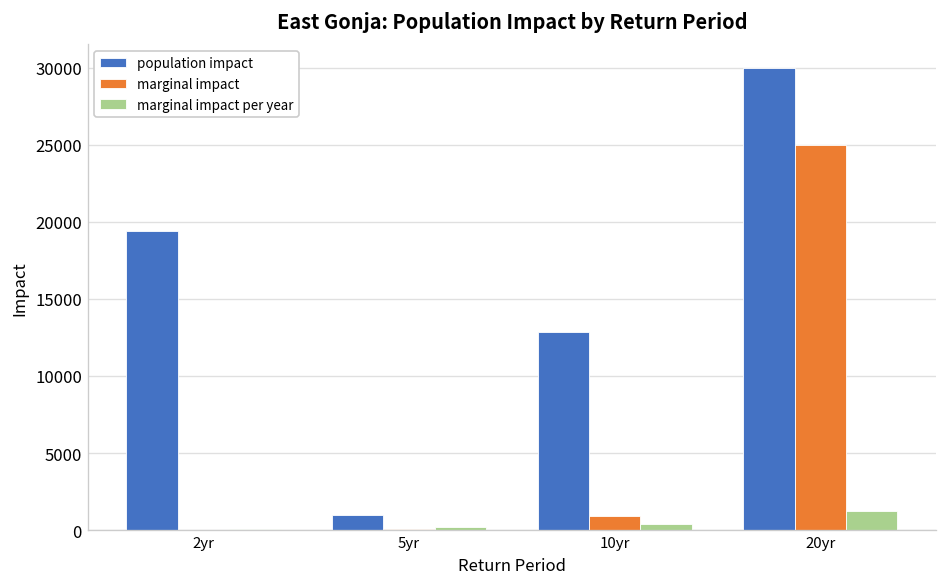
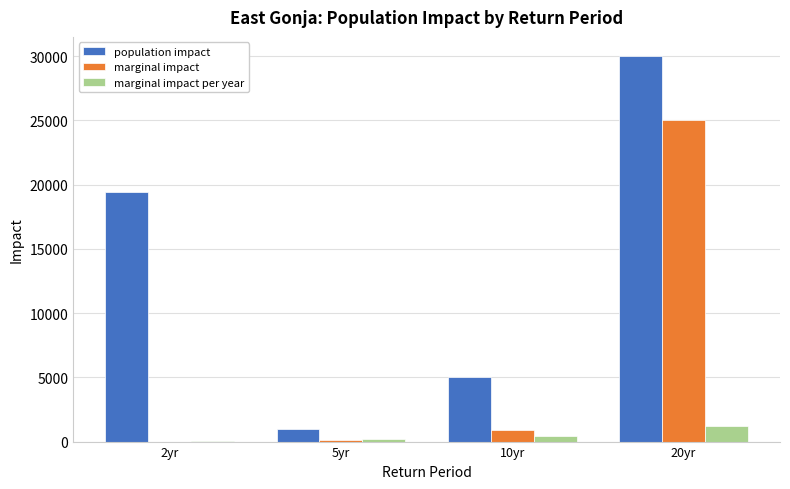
  {
    "population impact": {
      "2yr": 19400,
      "5yr": 1000,
-     "10yr": 12800,
+     "10yr": 5000,
      "20yr": 30000
    },
    "marginal impact": {
      "2yr": 0,
      "10yr": 900,
      "20yr": 25000
    },
    "marginal impact per year": {
      "10yr": 400,
      "20yr": 1300
    }
  }
